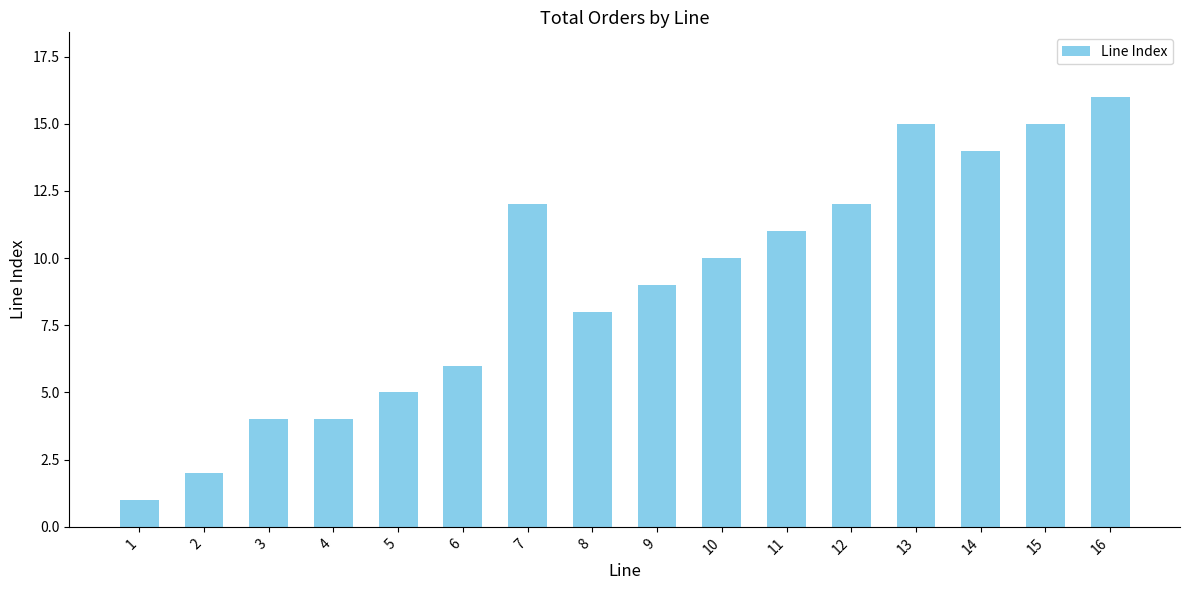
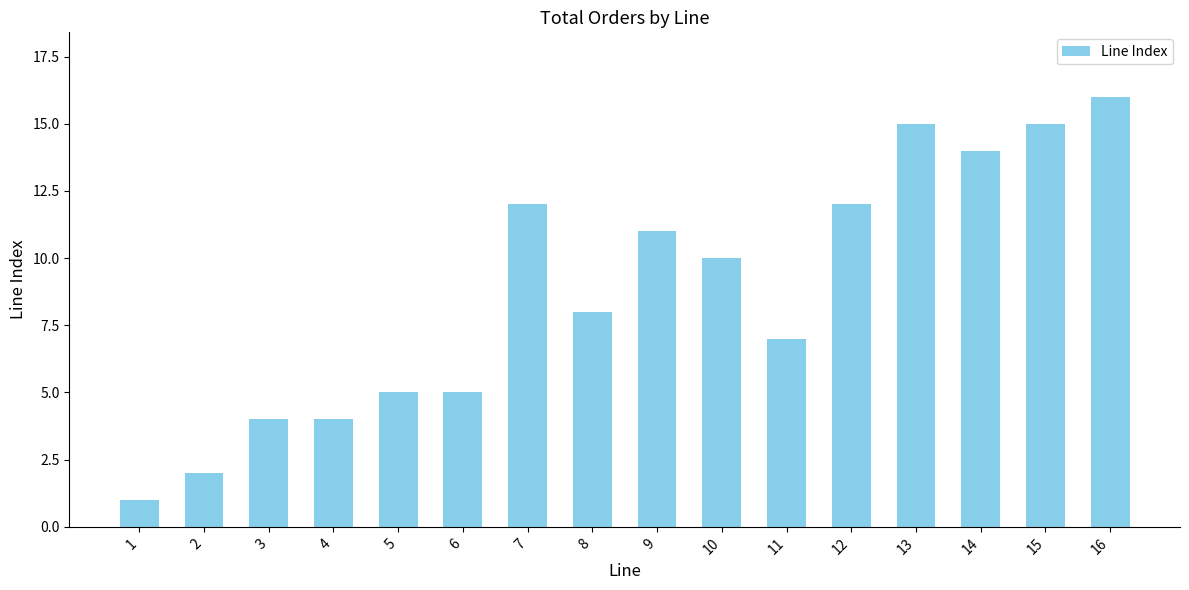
  {
    "1": 1,
    "2": 2,
    "3": 4,
    "4": 4,
    "5": 5,
-   "6": 6,
+   "6": 5,
    "7": 12,
    "8": 8,
-   "9": 9,
+   "9": 11,
    "10": 10,
-   "11": 11,
+   "11": 7,
    "12": 12,
    "13": 15,
    "14": 14,
    "15": 15,
    "16": 16
  }
